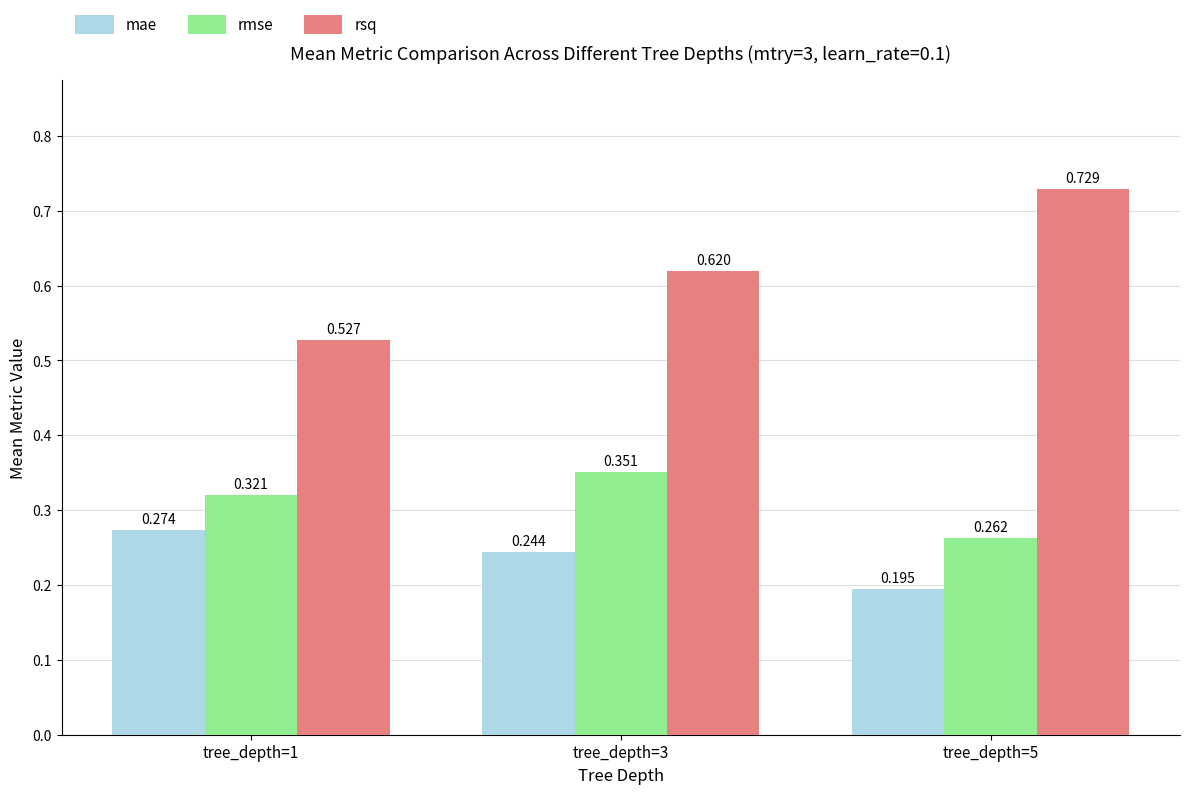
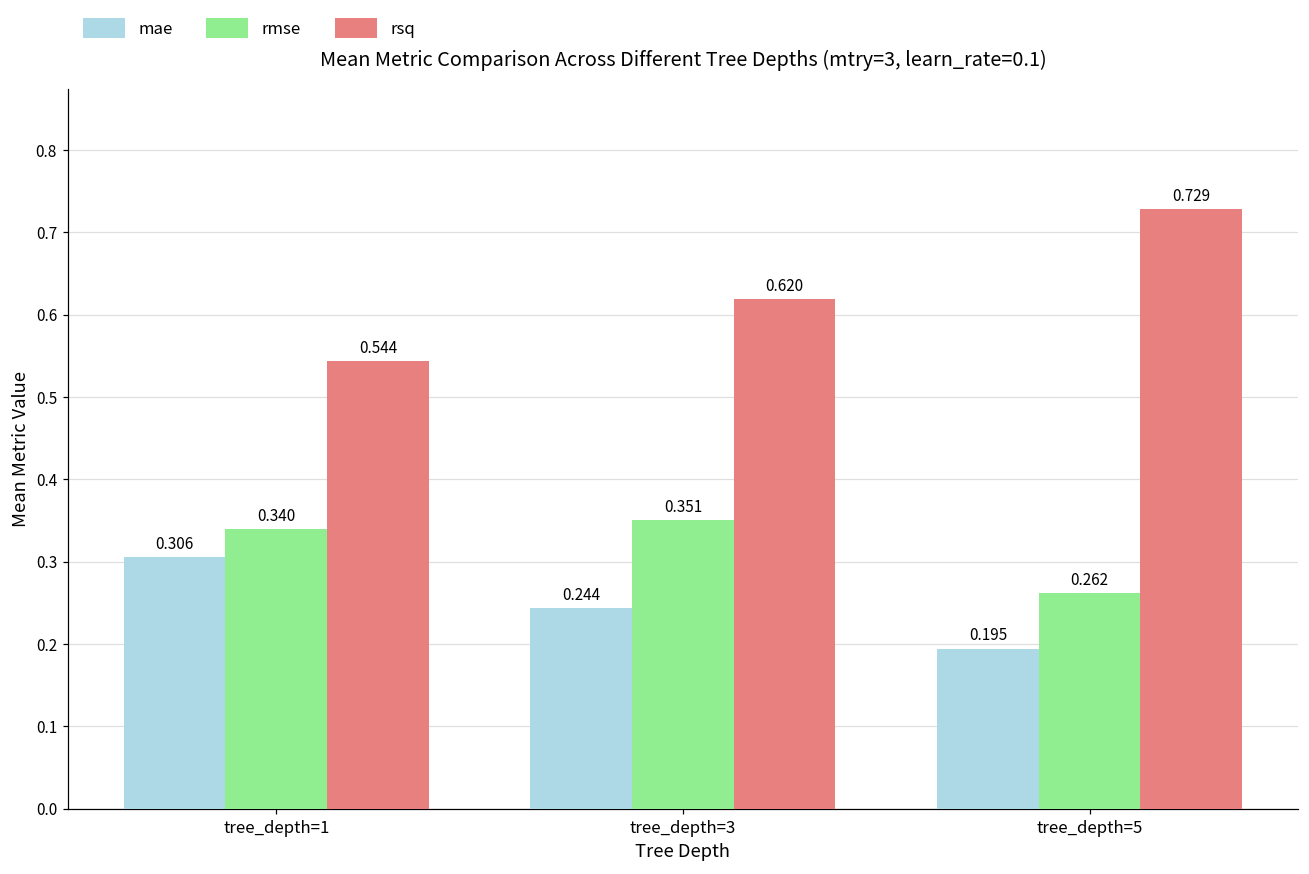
  {
    "mae": {
-     "tree_depth=1": 0.274,
+     "tree_depth=1": 0.306,
      "tree_depth=3": 0.244,
      "tree_depth=5": 0.195
    },
    "rmse": {
-     "tree_depth=1": 0.321,
+     "tree_depth=1": 0.340,
      "tree_depth=3": 0.351,
      "tree_depth=5": 0.262
    },
    "rsq": {
-     "tree_depth=1": 0.527,
+     "tree_depth=1": 0.544,
      "tree_depth=3": 0.620,
      "tree_depth=5": 0.729
    }
  }
